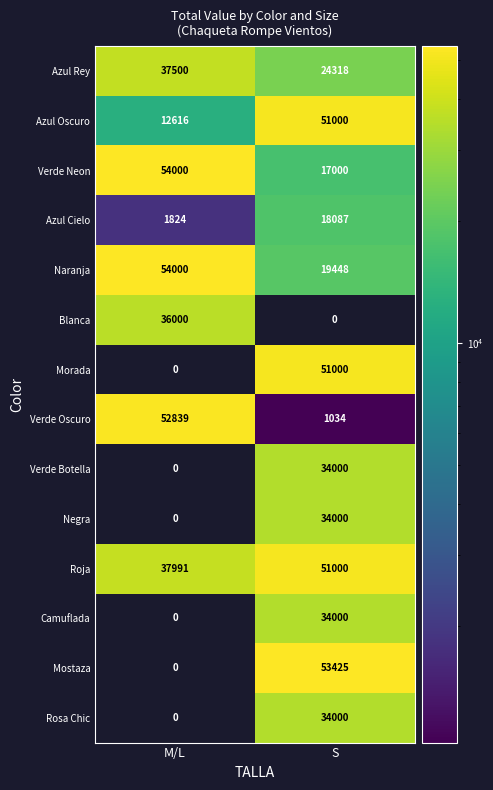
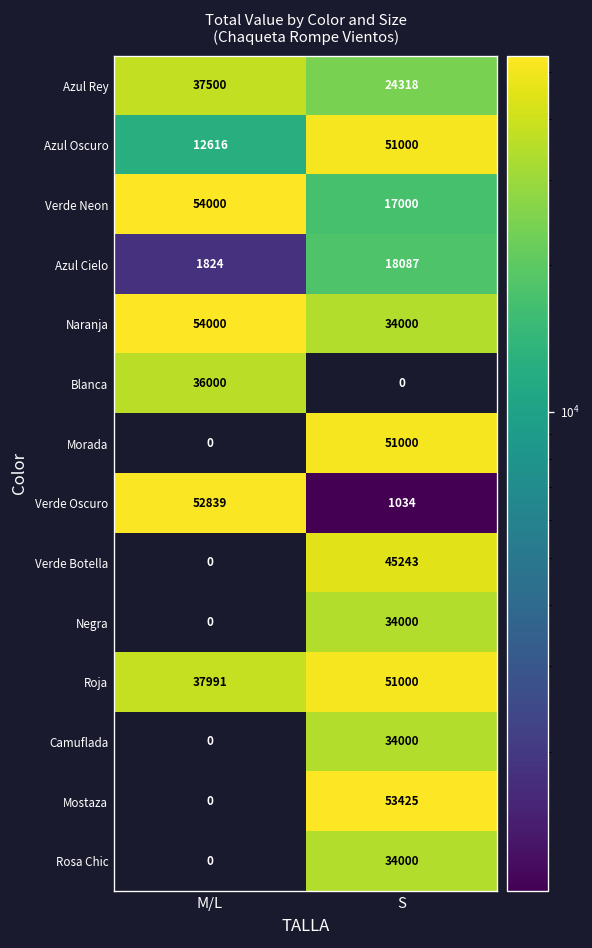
  {
    "Azul Rey": {
      "M/L": 37500,
      "S": 24318
    },
    "Azul Oscuro": {
      "M/L": 12616,
      "S": 51000
    },
    "Verde Neon": {
      "M/L": 54000,
      "S": 17000
    },
    "Azul Cielo": {
      "M/L": 1824,
      "S": 18087
    },
    "Naranja": {
      "M/L": 54000,
-     "S": 19448
+     "S": 34000
    },
    "Blanca": {
      "M/L": 36000,
      "S": 0
    },
    "Morada": {
      "M/L": 0,
      "S": 51000
    },
    "Verde Oscuro": {
      "M/L": 52839,
      "S": 1034
    },
    "Verde Botella": {
      "M/L": 0,
-     "S": 34000
+     "S": 45243
    },
    "Negra": {
      "M/L": 0,
      "S": 34000
    },
    "Roja": {
      "M/L": 37991,
      "S": 51000
    },
    "Camuflada": {
      "M/L": 0,
      "S": 34000
    },
    "Mostaza": {
      "M/L": 0,
      "S": 53425
    },
    "Rosa Chic": {
      "M/L": 0,
      "S": 34000
    }
  }
